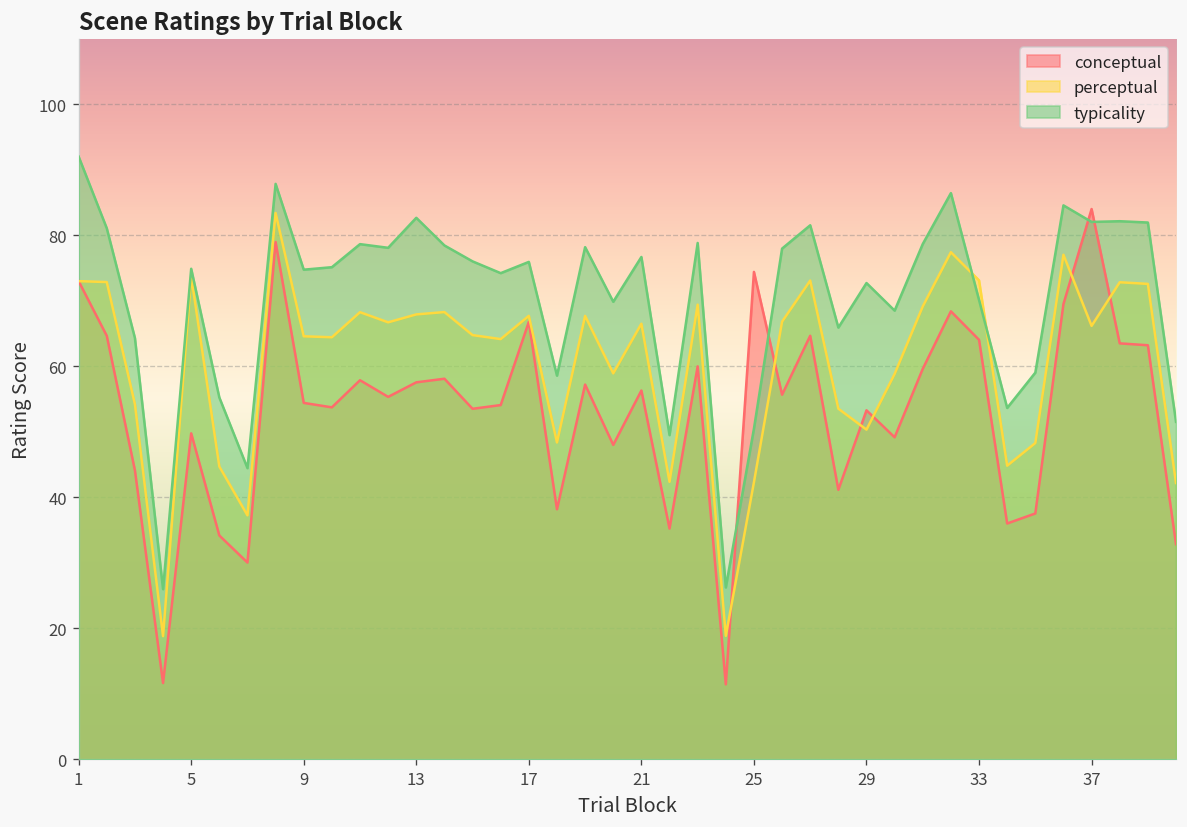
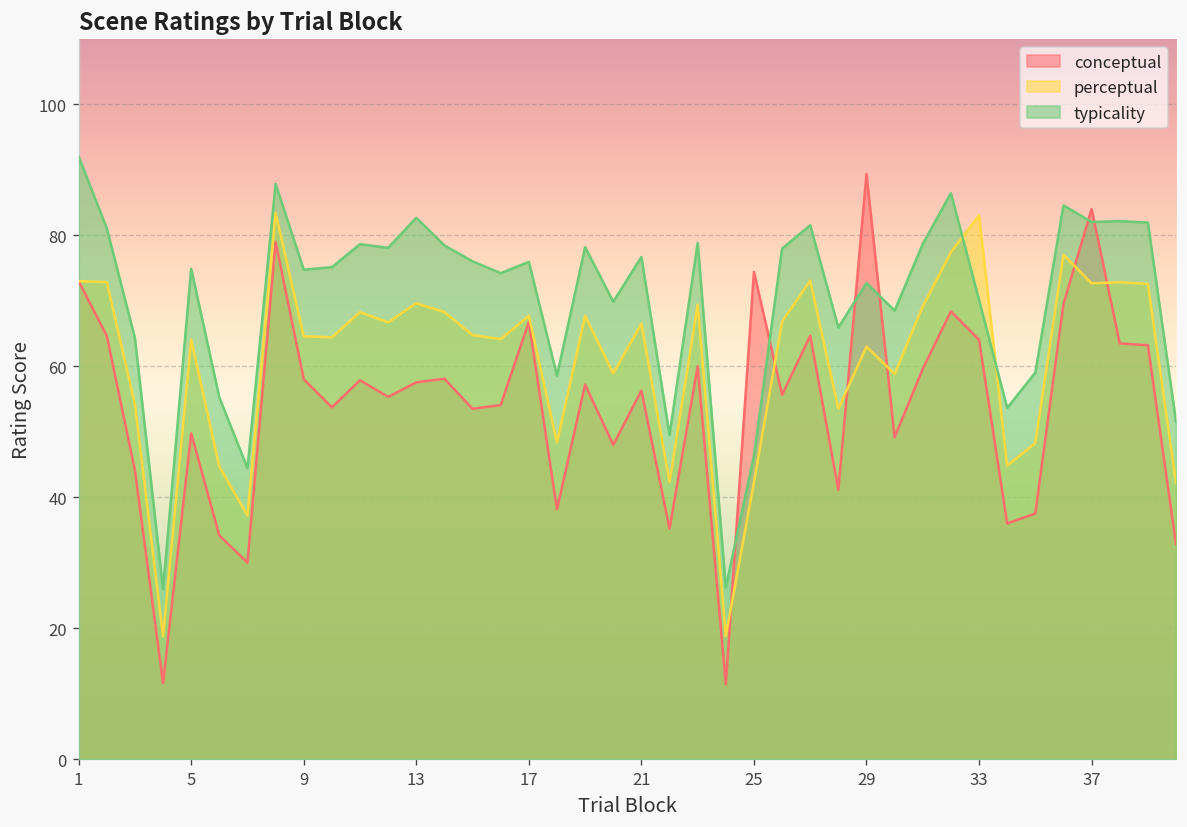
  {
    "conceptual": {
      "5": 50,
-     "9": 54,
+     "9": 58,
      "13": 58,
      "17": 67,
      "21": 56,
      "25": 74,
-     "29": 53,
+     "29": 89,
      "33": 64,
      "37": 84
    },
    "perceptual": {
-     "5": 74,
+     "5": 64,
      "9": 65,
-     "13": 68,
+     "13": 70,
      "17": 68,
      "21": 67,
      "25": 42,
-     "29": 50,
-     "33": 73,
-     "37": 66
+     "29": 63,
+     "33": 83,
+     "37": 73
    },
    "typicality": {
      "1": 92,
      "5": 75,
      "9": 75,
      "13": 83,
      "17": 76,
      "21": 77,
-     "25": 51,
+     "25": 46,
      "29": 73,
      "33": 70,
      "37": 82
    }
  }
